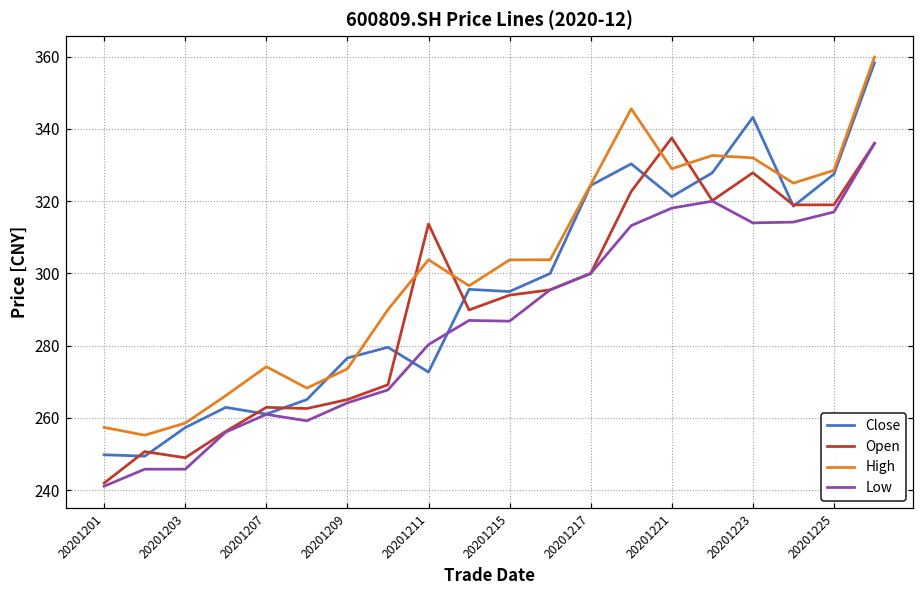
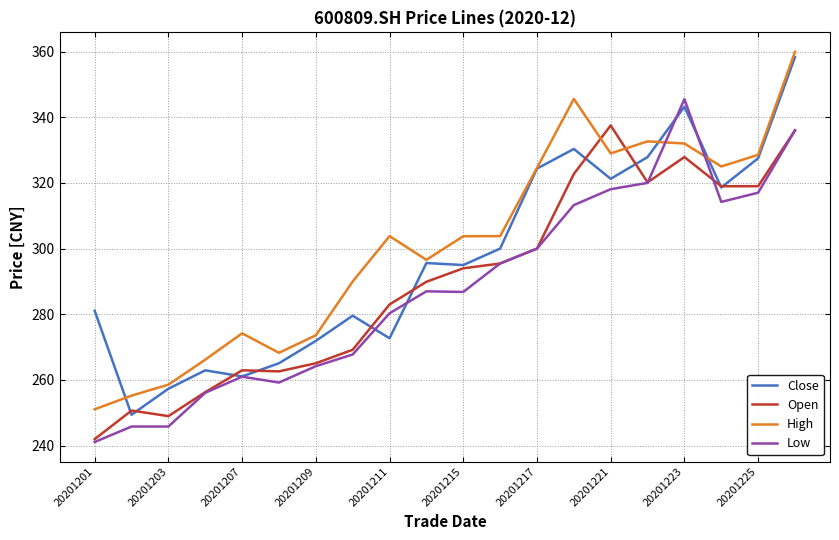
  {
    "Close": {
-     "20201201": 250,
+     "20201201": 281,
      "20201203": 257,
-     "20201209": 277,
+     "20201209": 272,
      "20201211": 273,
      "20201215": 295,
      "20201221": 321,
      "20201223": 343,
      "20201225": 328
    },
    "Open": {
      "20201201": 242,
      "20201203": 249,
      "20201207": 263,
      "20201209": 265,
-     "20201211": 314,
+     "20201211": 283,
      "20201215": 294,
      "20201221": 338,
      "20201223": 328,
      "20201225": 319
    },
    "High": {
-     "20201201": 257,
+     "20201201": 251,
      "20201203": 259,
      "20201207": 274,
      "20201209": 274,
      "20201211": 304,
      "20201215": 304,
      "20201221": 329,
      "20201223": 332,
      "20201225": 329
    },
    "Low": {
      "20201201": 241,
      "20201203": 246,
      "20201209": 264,
      "20201211": 280,
      "20201215": 287,
      "20201221": 318,
-     "20201223": 314,
+     "20201223": 346,
      "20201225": 317
    }
  }
